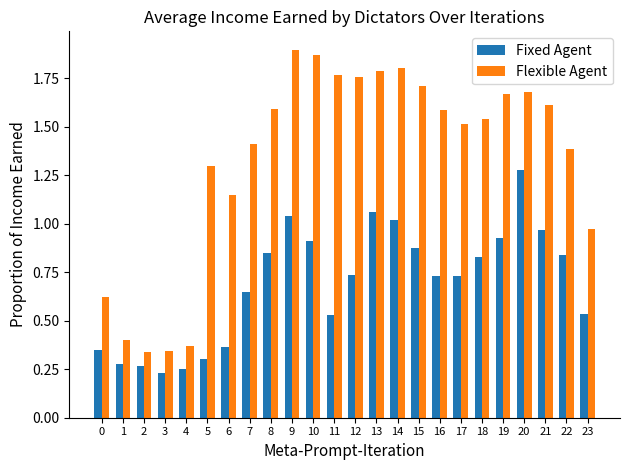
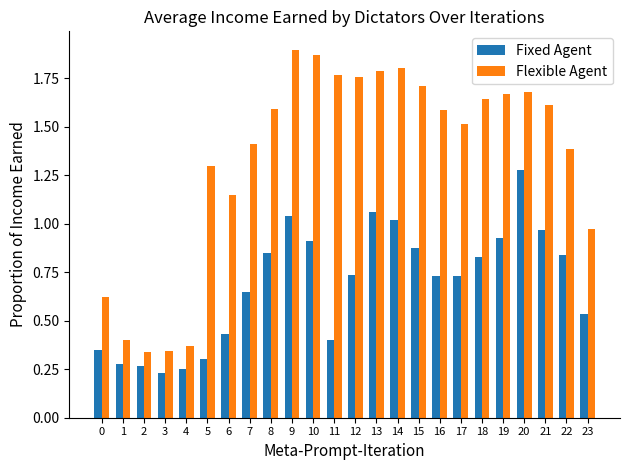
  {
    "Fixed Agent": {
      "0": 0.35,
      "1": 0.28,
      "2": 0.27,
      "3": 0.23,
      "4": 0.25,
      "5": 0.30,
-     "6": 0.36,
+     "6": 0.43,
      "7": 0.65,
      "8": 0.85,
      "9": 1.04,
      "10": 0.91,
-     "11": 0.53,
+     "11": 0.40,
      "12": 0.74,
      "13": 1.06,
      "14": 1.02,
      "15": 0.87,
      "16": 0.73,
      "17": 0.73,
      "18": 0.83,
      "19": 0.93,
      "20": 1.28,
      "21": 0.97,
      "22": 0.84,
      "23": 0.53
    },
    "Flexible Agent": {
      "0": 0.62,
      "1": 0.40,
      "2": 0.34,
      "3": 0.34,
      "4": 0.37,
      "5": 1.30,
      "6": 1.15,
      "7": 1.41,
      "8": 1.59,
      "9": 1.90,
      "10": 1.87,
      "11": 1.77,
      "12": 1.75,
      "13": 1.79,
      "14": 1.80,
      "15": 1.71,
      "16": 1.59,
      "17": 1.51,
-     "18": 1.54,
+     "18": 1.64,
      "19": 1.67,
      "20": 1.68,
      "21": 1.61,
      "22": 1.39,
      "23": 0.97
    }
  }
